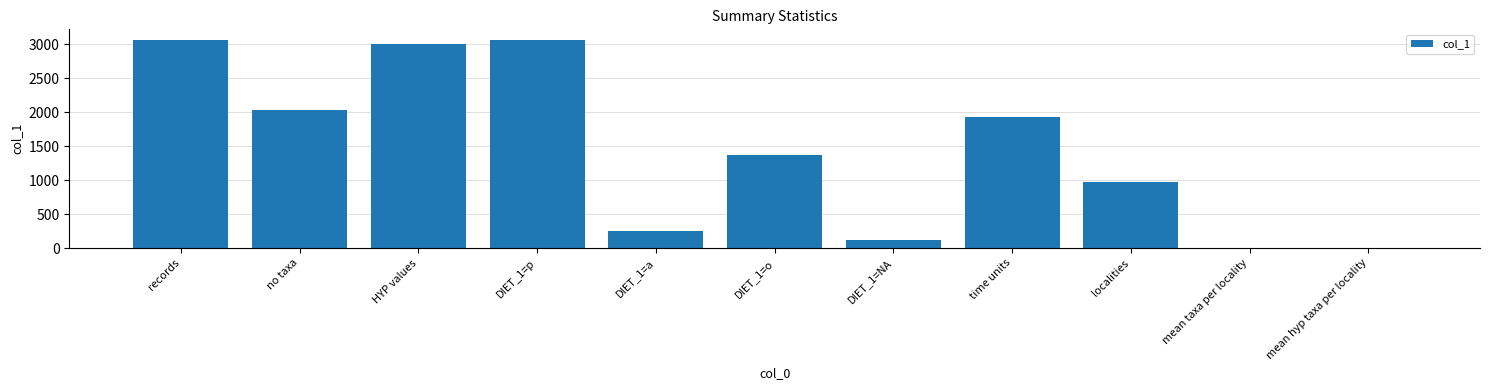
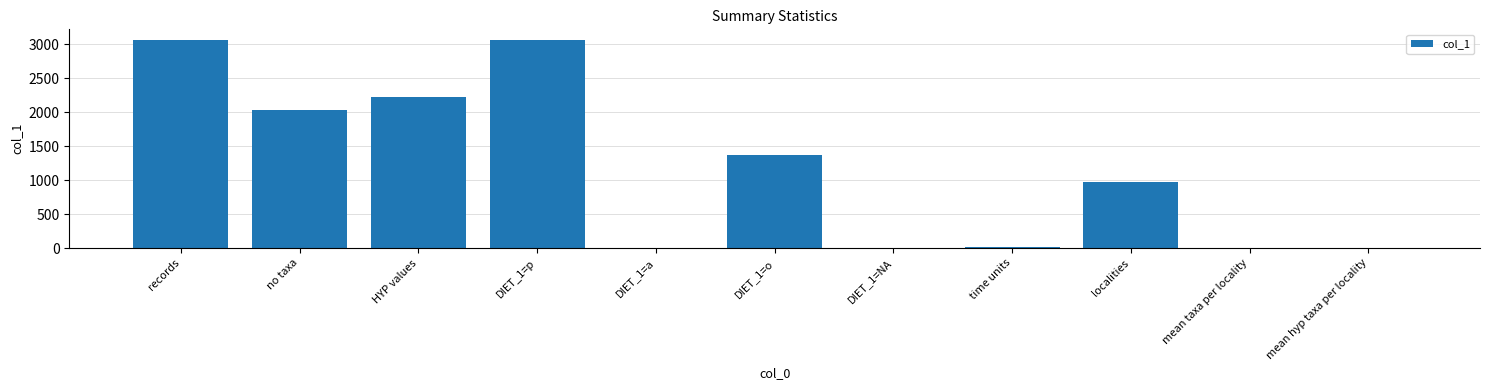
  {
    "records": 3100,
    "no taxa": 2000,
-   "HYP values": 3000,
+   "HYP values": 2200,
    "DIET_1=p": 3100,
-   "DIET_1=a": 300,
+   "DIET_1=a": 0,
    "DIET_1=o": 1400,
-   "DIET_1=NA": 100,
-   "time units": 1900,
+   "DIET_1=NA": 0,
+   "time units": 0,
    "localities": 1000
  }
